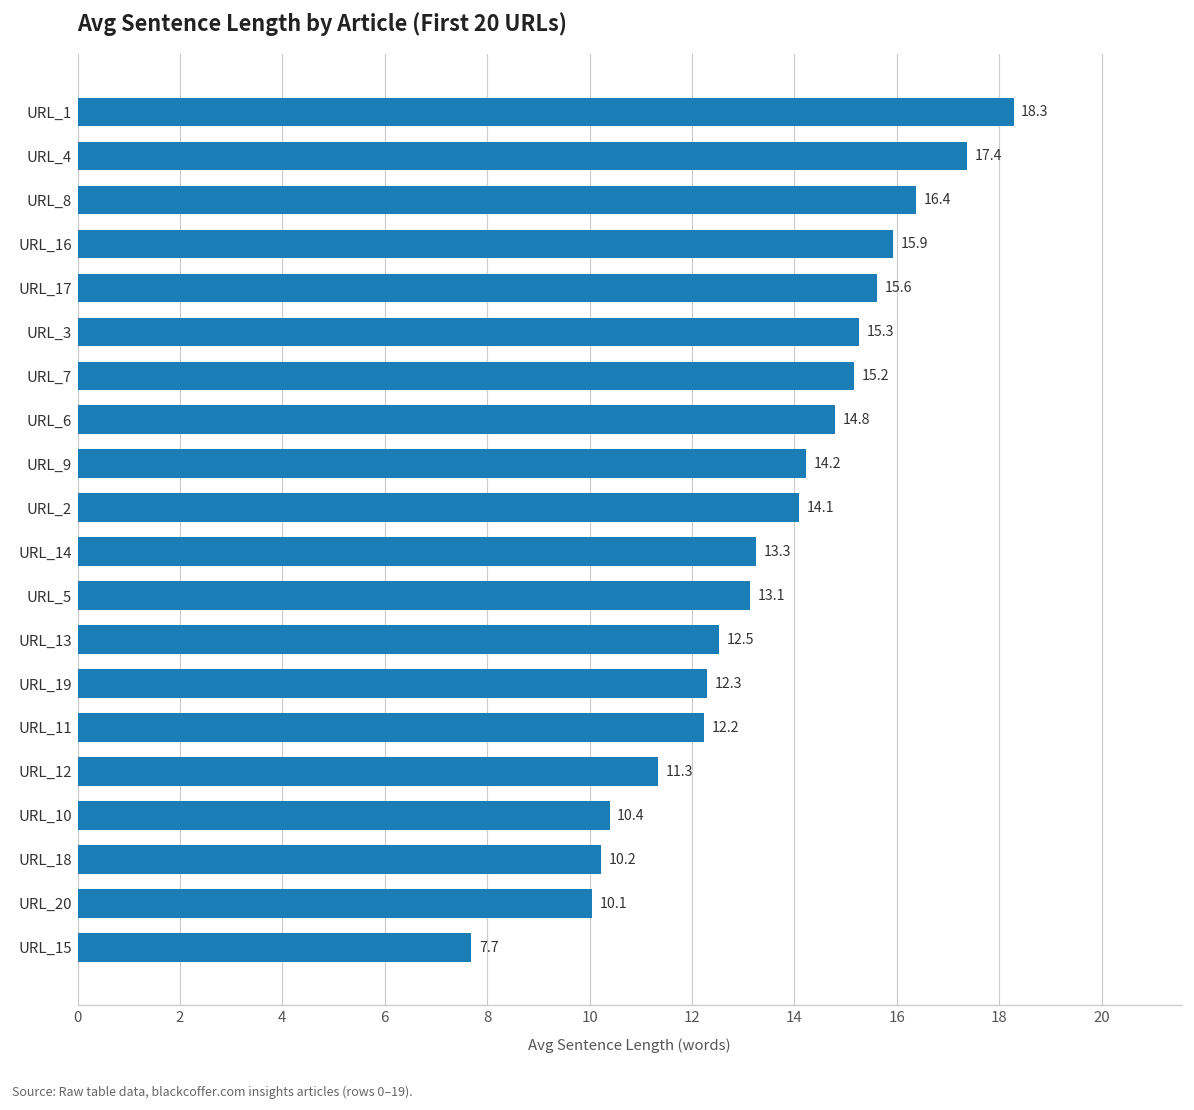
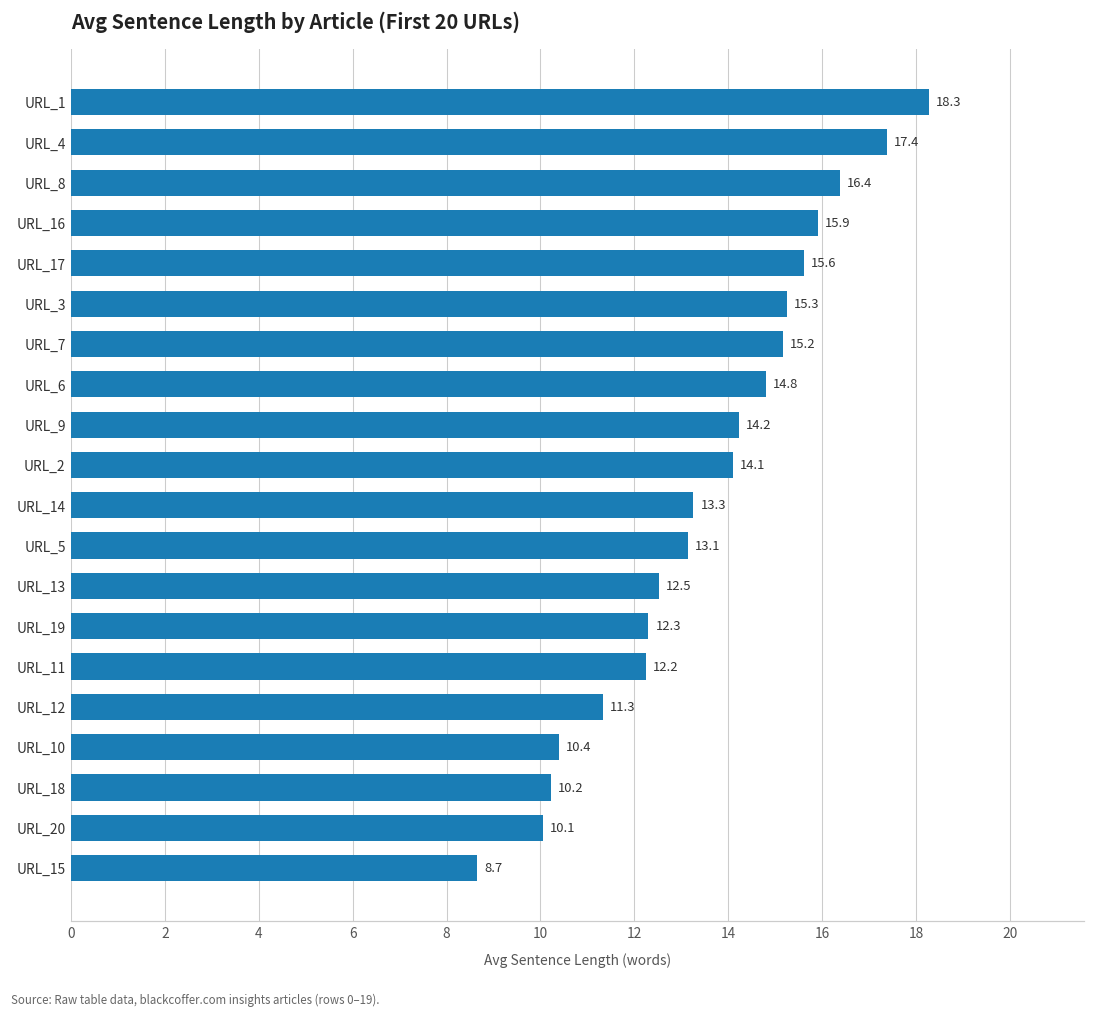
  {
    "URL_1": 18.3,
    "URL_4": 17.4,
    "URL_8": 16.4,
    "URL_16": 15.9,
    "URL_17": 15.6,
    "URL_3": 15.3,
    "URL_7": 15.2,
    "URL_6": 14.8,
    "URL_9": 14.2,
    "URL_2": 14.1,
    "URL_14": 13.3,
    "URL_5": 13.1,
    "URL_13": 12.5,
    "URL_19": 12.3,
    "URL_11": 12.2,
    "URL_12": 11.3,
    "URL_10": 10.4,
    "URL_18": 10.2,
    "URL_20": 10.1,
-   "URL_15": 7.7
+   "URL_15": 8.7
  }
